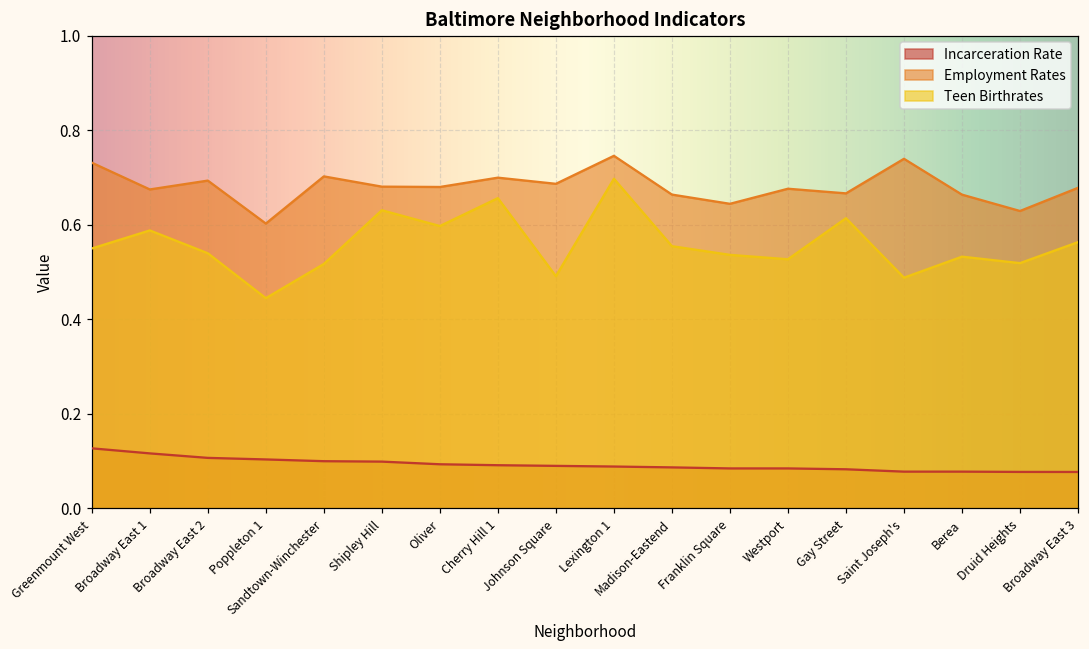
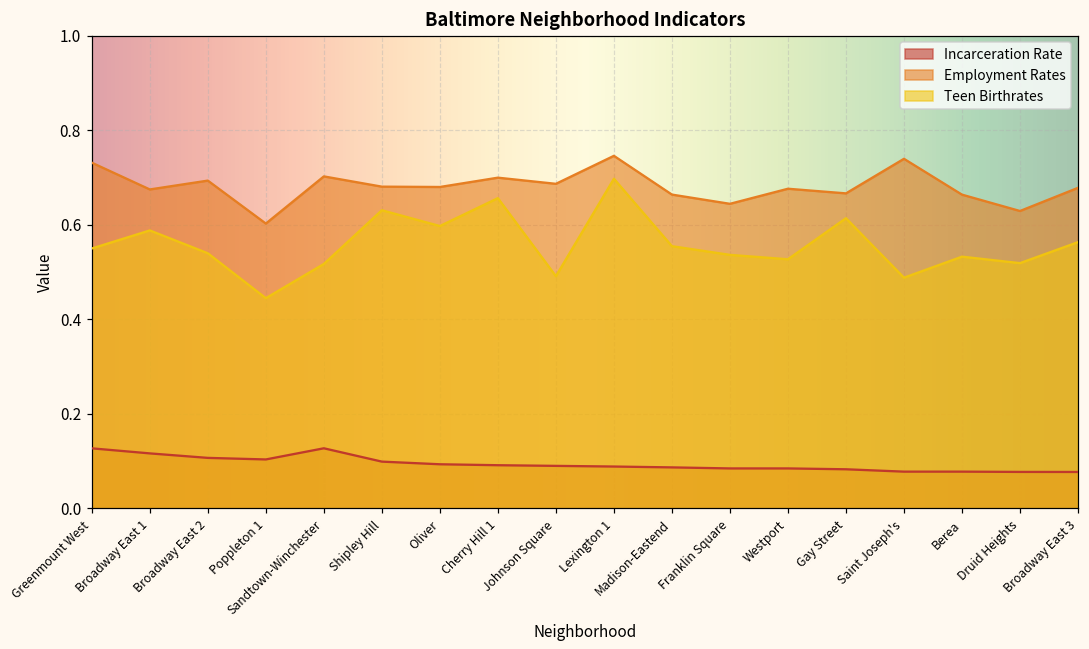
  {
    "Incarceration Rate": {
      "Greenmount West": 0.13,
      "Broadway East 1": 0.12,
      "Broadway East 2": 0.11,
      "Poppleton 1": 0.10,
-     "Sandtown-Winchester": 0.10,
+     "Sandtown-Winchester": 0.13,
      "Shipley Hill": 0.10,
      "Oliver": 0.09,
      "Cherry Hill 1": 0.09,
      "Johnson Square": 0.09,
      "Lexington 1": 0.09,
      "Madison-Eastend": 0.09,
      "Franklin Square": 0.08,
      "Westport": 0.08,
      "Gay Street": 0.08,
      "Saint Joseph's": 0.08,
      "Berea": 0.08,
      "Druid Heights": 0.08,
      "Broadway East 3": 0.08
    },
    "Employment Rates": {
      "Greenmount West": 0.73,
      "Broadway East 1": 0.67,
      "Broadway East 2": 0.69,
      "Poppleton 1": 0.60,
      "Sandtown-Winchester": 0.70,
      "Shipley Hill": 0.68,
      "Oliver": 0.68,
      "Cherry Hill 1": 0.70,
      "Johnson Square": 0.69,
      "Lexington 1": 0.75,
      "Madison-Eastend": 0.66,
      "Franklin Square": 0.64,
      "Westport": 0.68,
      "Gay Street": 0.67,
      "Saint Joseph's": 0.74,
      "Berea": 0.66,
      "Druid Heights": 0.63,
      "Broadway East 3": 0.68
    },
    "Teen Birthrates": {
      "Greenmount West": 0.55,
      "Broadway East 1": 0.59,
      "Broadway East 2": 0.54,
      "Poppleton 1": 0.44,
      "Sandtown-Winchester": 0.52,
      "Shipley Hill": 0.63,
      "Oliver": 0.60,
      "Cherry Hill 1": 0.66,
      "Johnson Square": 0.49,
      "Lexington 1": 0.70,
      "Madison-Eastend": 0.55,
      "Franklin Square": 0.54,
      "Westport": 0.53,
      "Gay Street": 0.61,
      "Saint Joseph's": 0.49,
      "Berea": 0.53,
      "Druid Heights": 0.52,
      "Broadway East 3": 0.56
    }
  }
